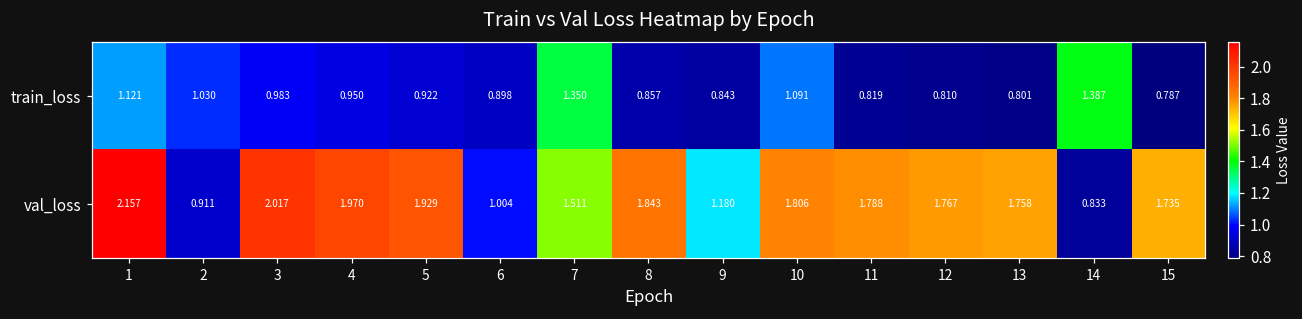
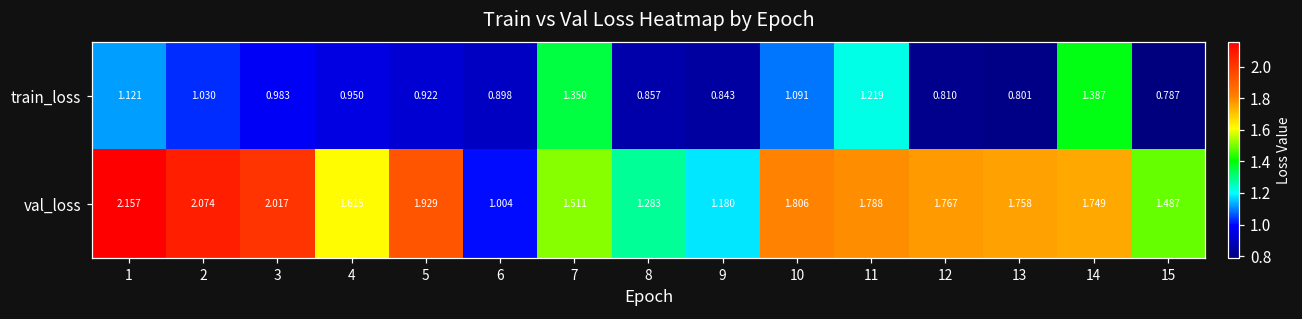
  {
    "train_loss": {
      "1": 1.121,
      "2": 1.030,
      "3": 0.983,
      "4": 0.950,
      "5": 0.922,
      "6": 0.898,
      "7": 1.350,
      "8": 0.857,
      "9": 0.843,
      "10": 1.091,
-     "11": 0.819,
+     "11": 1.219,
      "12": 0.810,
      "13": 0.801,
      "14": 1.387,
      "15": 0.787
    },
    "val_loss": {
      "1": 2.157,
-     "2": 0.911,
+     "2": 2.074,
      "3": 2.017,
-     "4": 1.970,
+     "4": 1.615,
      "5": 1.929,
      "6": 1.004,
      "7": 1.511,
-     "8": 1.843,
+     "8": 1.283,
      "9": 1.180,
      "10": 1.806,
      "11": 1.788,
      "12": 1.767,
      "13": 1.758,
-     "14": 0.833,
-     "15": 1.735
+     "14": 1.749,
+     "15": 1.487
    }
  }
